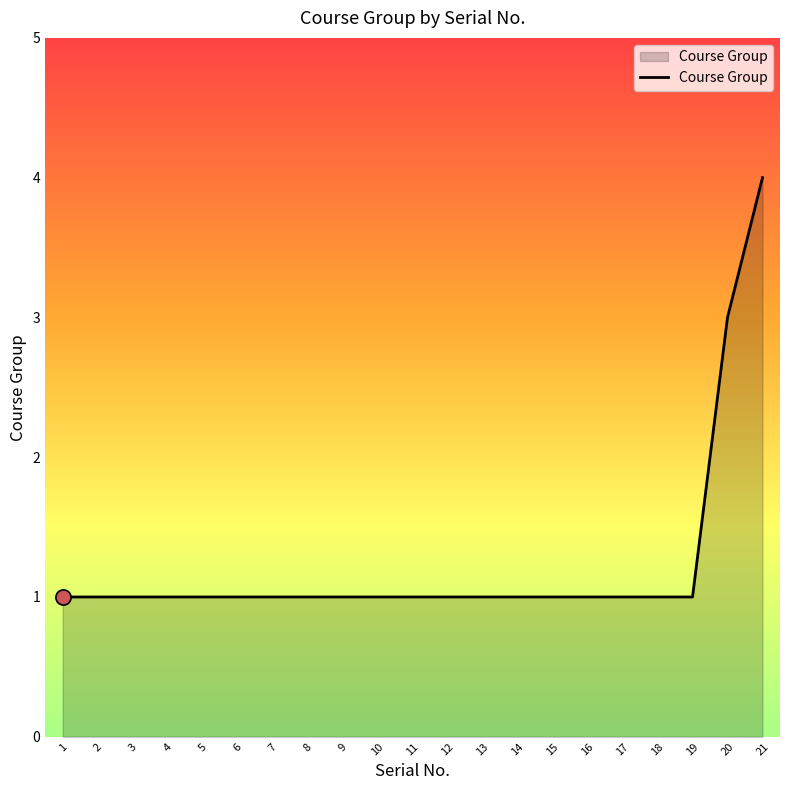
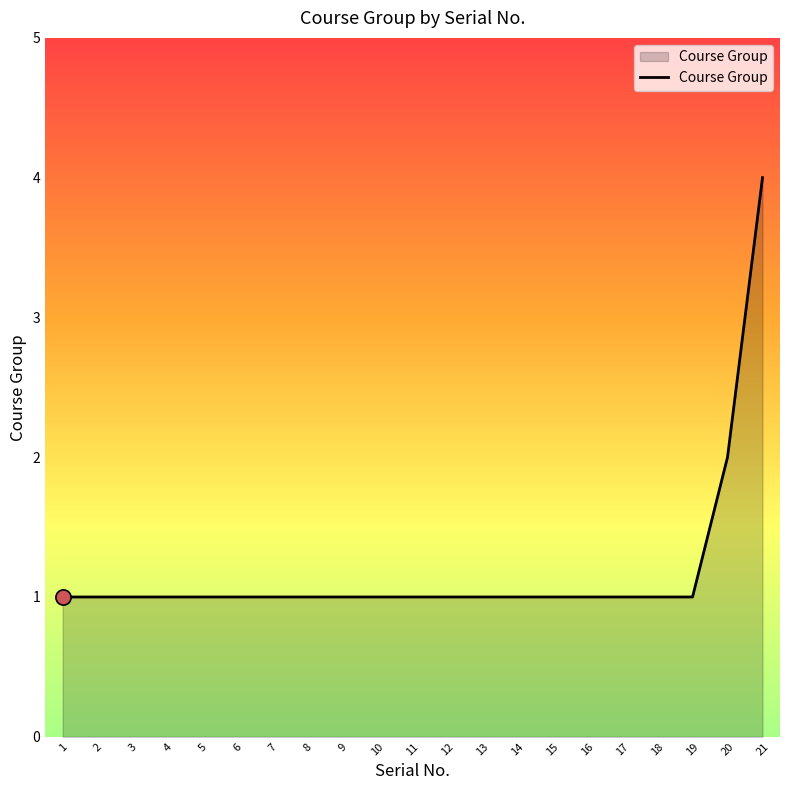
  {
    "Course Group": {
      "2": 1,
      "3": 1,
      "4": 1,
      "5": 1,
      "6": 1,
      "7": 1,
      "8": 1,
      "9": 1,
      "10": 1,
      "11": 1,
      "12": 1,
      "13": 1,
      "14": 1,
      "15": 1,
      "16": 1,
      "17": 1,
      "18": 1,
      "19": 1,
-     "20": 3,
+     "20": 2,
      "21": 4
    }
  }
